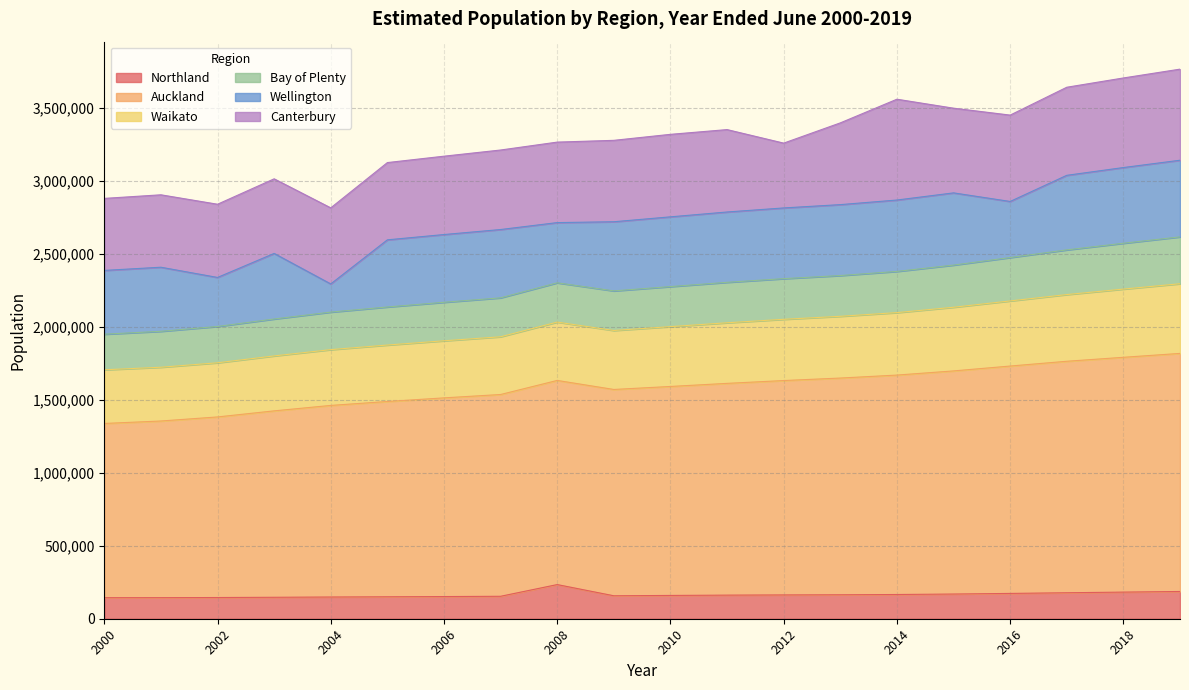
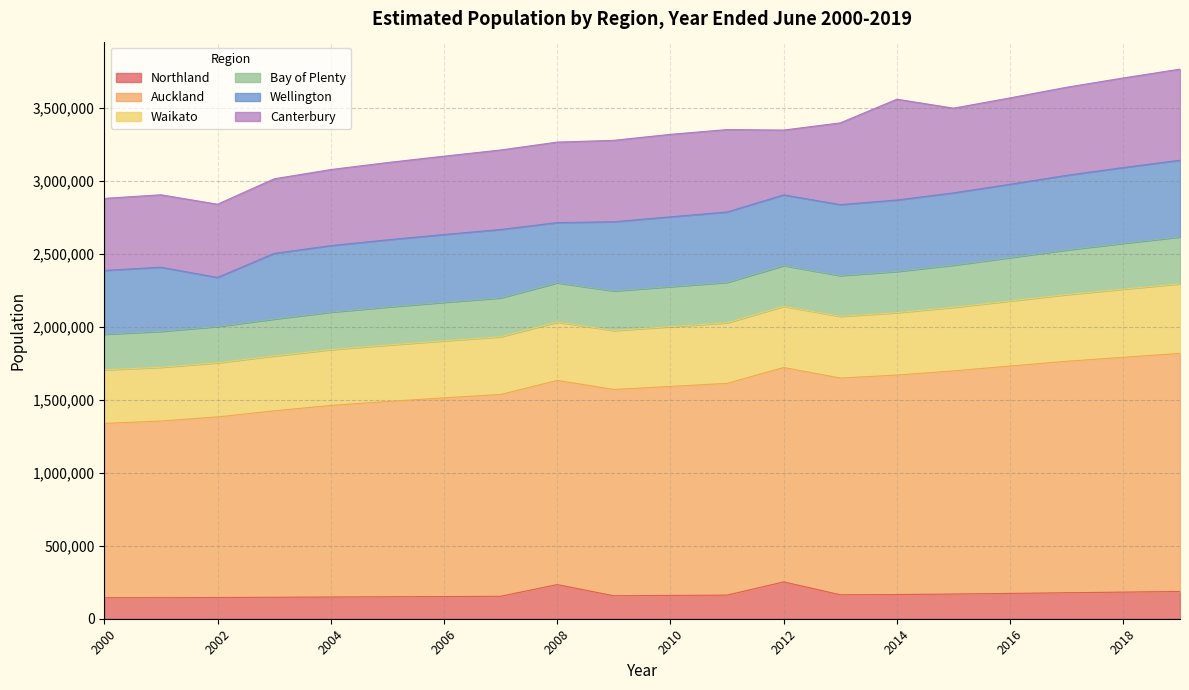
  {
    "Northland": {
      "2000": "140,000",
      "2002": "150,000",
      "2004": "150,000",
      "2006": "150,000",
      "2008": "230,000",
      "2010": "160,000",
-     "2012": "160,000",
+     "2012": "250,000",
      "2014": "170,000",
      "2016": "170,000",
      "2018": "180,000"
    },
    "Bay of Plenty": {
      "2000": "240,000",
      "2002": "250,000",
      "2004": "260,000",
      "2006": "260,000",
      "2008": "270,000",
      "2010": "270,000",
      "2012": "280,000",
      "2014": "280,000",
      "2016": "300,000",
      "2018": "310,000"
    },
    "Wellington": {
      "2000": "440,000",
      "2002": "340,000",
-     "2004": "190,000",
+     "2004": "460,000",
      "2006": "460,000",
      "2008": "410,000",
      "2010": "480,000",
      "2012": "480,000",
      "2014": "490,000",
-     "2016": "380,000",
+     "2016": "500,000",
      "2018": "520,000"
    },
    "Canterbury": {
      "2000": "490,000",
      "2002": "500,000",
      "2004": "520,000",
      "2006": "540,000",
      "2008": "550,000",
      "2010": "570,000",
      "2012": "440,000",
      "2014": "690,000",
      "2016": "590,000",
      "2018": "610,000"
    }
  }
